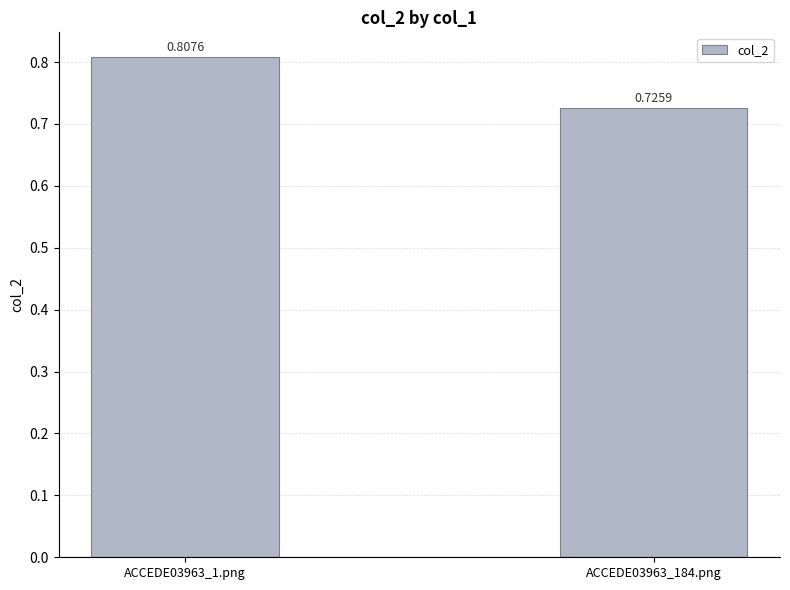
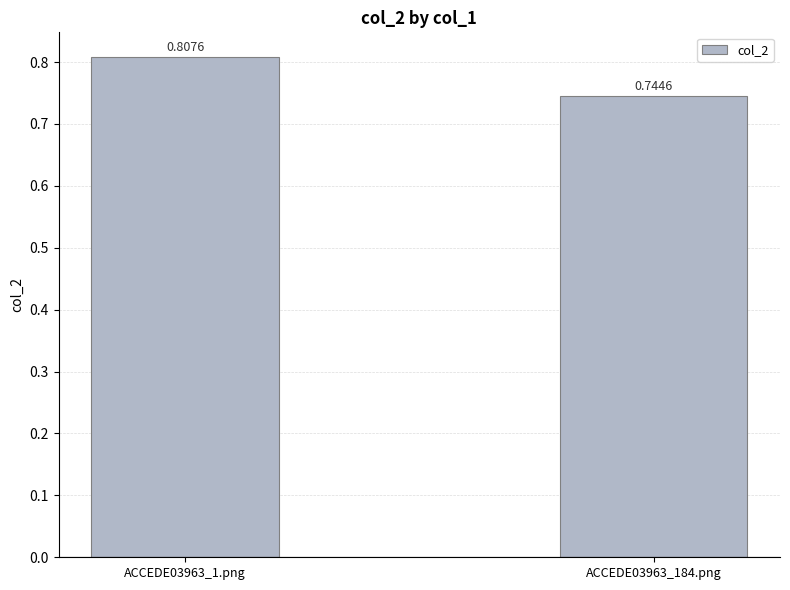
  {
    "ACCEDE03963_1.png": 0.8076,
-   "ACCEDE03963_184.png": 0.7259
+   "ACCEDE03963_184.png": 0.7446
  }
